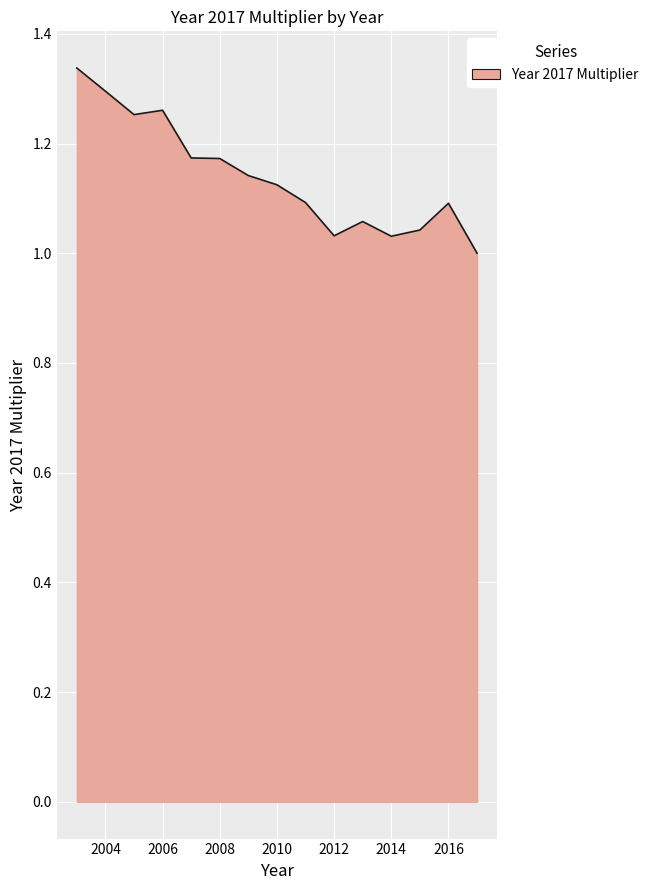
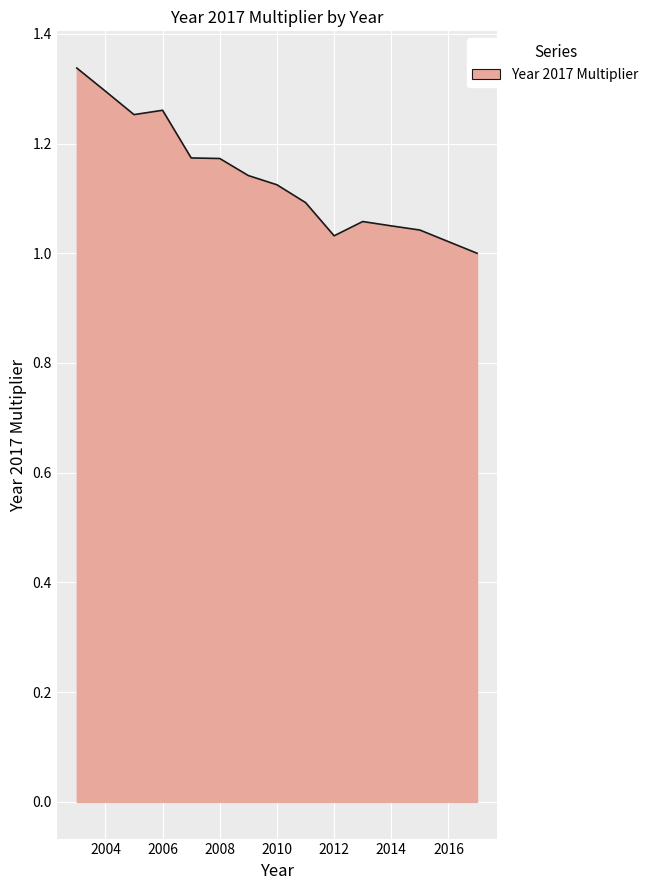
  {
    "2004": 1.30,
    "2006": 1.26,
    "2008": 1.17,
    "2010": 1.12,
    "2012": 1.03,
-   "2014": 1.03,
-   "2016": 1.09
+   "2014": 1.05,
+   "2016": 1.02
  }
